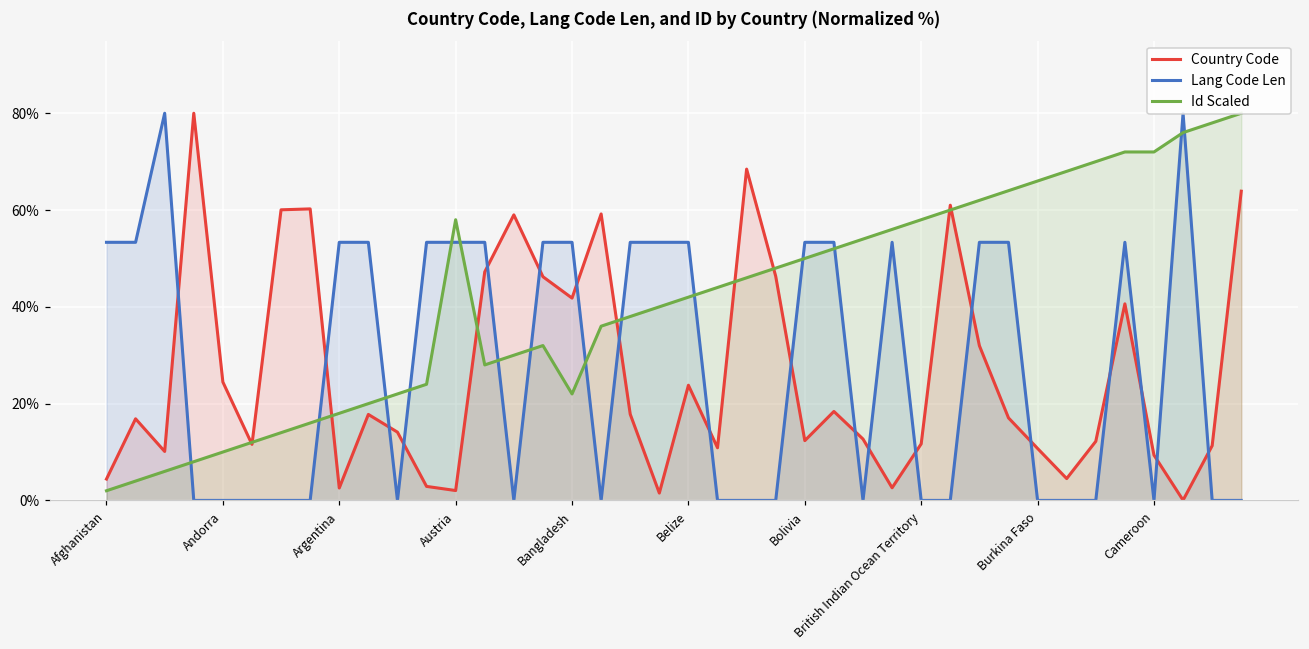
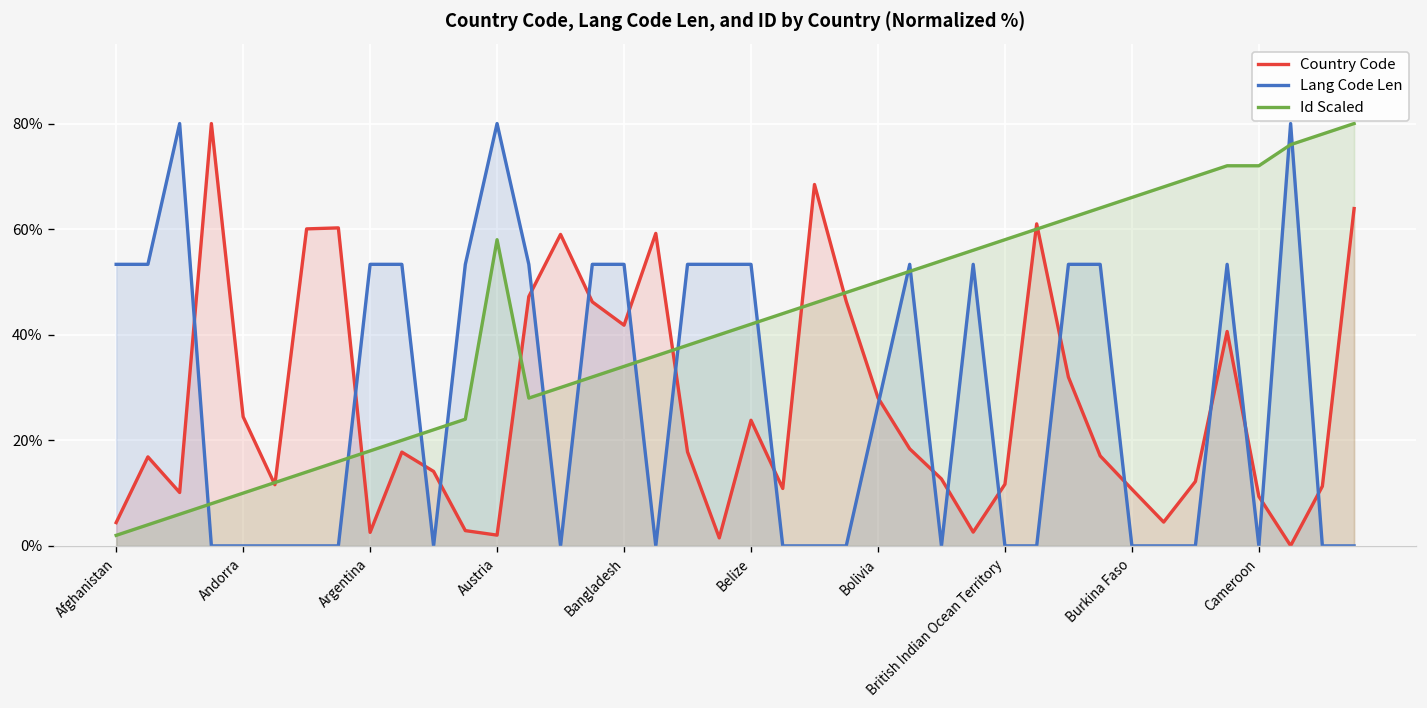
  {
    "Country Code": {
      "Afghanistan": "4%",
      "Andorra": "24%",
      "Argentina": "3%",
      "Austria": "2%",
      "Bangladesh": "42%",
      "Belize": "24%",
-     "Bolivia": "12%",
+     "Bolivia": "28%",
      "British Indian Ocean Territory": "12%",
      "Burkina Faso": "11%",
      "Cameroon": "9%"
    },
    "Lang Code Len": {
      "Afghanistan": "53%",
      "Andorra": "0%",
      "Argentina": "53%",
-     "Austria": "53%",
+     "Austria": "80%",
      "Bangladesh": "53%",
      "Belize": "53%",
-     "Bolivia": "53%",
+     "Bolivia": "27%",
      "British Indian Ocean Territory": "0%",
      "Burkina Faso": "0%",
      "Cameroon": "0%"
    },
    "Id Scaled": {
      "Afghanistan": "2%",
      "Andorra": "10%",
      "Argentina": "18%",
      "Austria": "58%",
-     "Bangladesh": "22%",
+     "Bangladesh": "34%",
      "Belize": "42%",
      "Bolivia": "50%",
      "British Indian Ocean Territory": "58%",
      "Burkina Faso": "66%",
      "Cameroon": "72%"
    }
  }
